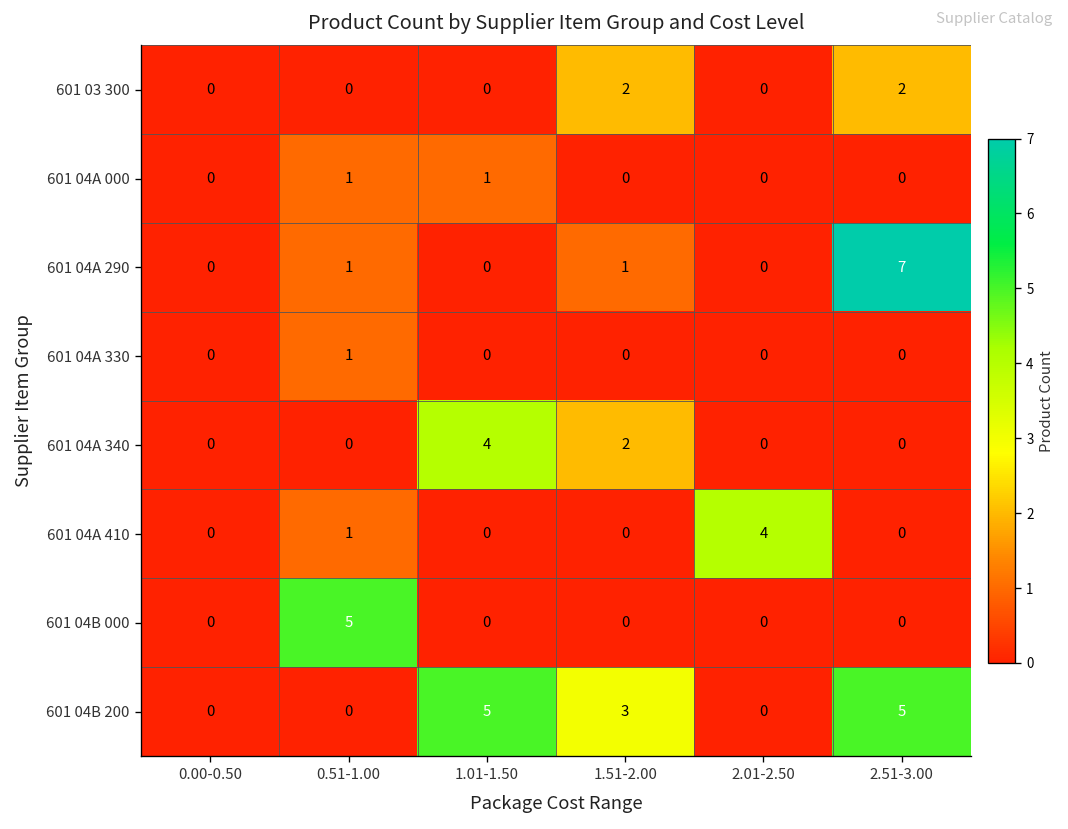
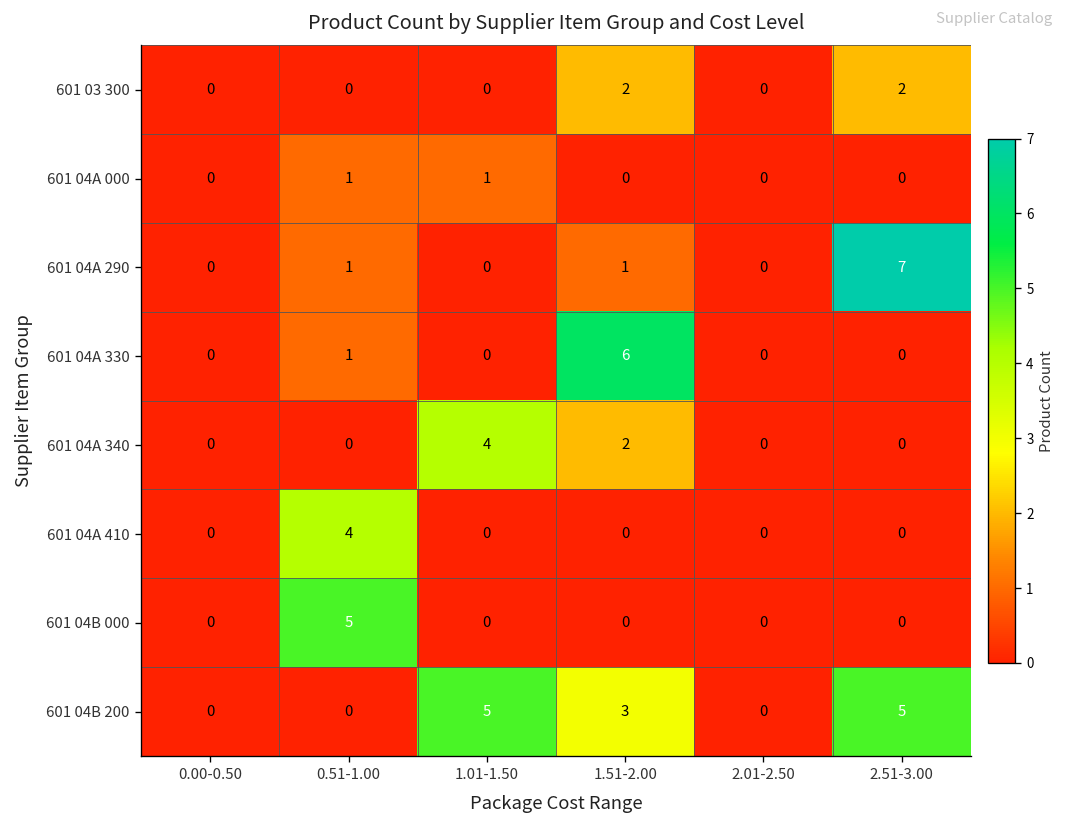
  {
    "601 03 300": {
      "0.00-0.50": 0,
      "0.51-1.00": 0,
      "1.01-1.50": 0,
      "1.51-2.00": 2,
      "2.01-2.50": 0,
      "2.51-3.00": 2
    },
    "601 04A 000": {
      "0.00-0.50": 0,
      "0.51-1.00": 1,
      "1.01-1.50": 1,
      "1.51-2.00": 0,
      "2.01-2.50": 0,
      "2.51-3.00": 0
    },
    "601 04A 290": {
      "0.00-0.50": 0,
      "0.51-1.00": 1,
      "1.01-1.50": 0,
      "1.51-2.00": 1,
      "2.01-2.50": 0,
      "2.51-3.00": 7
    },
    "601 04A 330": {
      "0.00-0.50": 0,
      "0.51-1.00": 1,
      "1.01-1.50": 0,
-     "1.51-2.00": 0,
+     "1.51-2.00": 6,
      "2.01-2.50": 0,
      "2.51-3.00": 0
    },
    "601 04A 340": {
      "0.00-0.50": 0,
      "0.51-1.00": 0,
      "1.01-1.50": 4,
      "1.51-2.00": 2,
      "2.01-2.50": 0,
      "2.51-3.00": 0
    },
    "601 04A 410": {
      "0.00-0.50": 0,
-     "0.51-1.00": 1,
+     "0.51-1.00": 4,
      "1.01-1.50": 0,
      "1.51-2.00": 0,
-     "2.01-2.50": 4,
+     "2.01-2.50": 0,
      "2.51-3.00": 0
    },
    "601 04B 000": {
      "0.00-0.50": 0,
      "0.51-1.00": 5,
      "1.01-1.50": 0,
      "1.51-2.00": 0,
      "2.01-2.50": 0,
      "2.51-3.00": 0
    },
    "601 04B 200": {
      "0.00-0.50": 0,
      "0.51-1.00": 0,
      "1.01-1.50": 5,
      "1.51-2.00": 3,
      "2.01-2.50": 0,
      "2.51-3.00": 5
    }
  }
